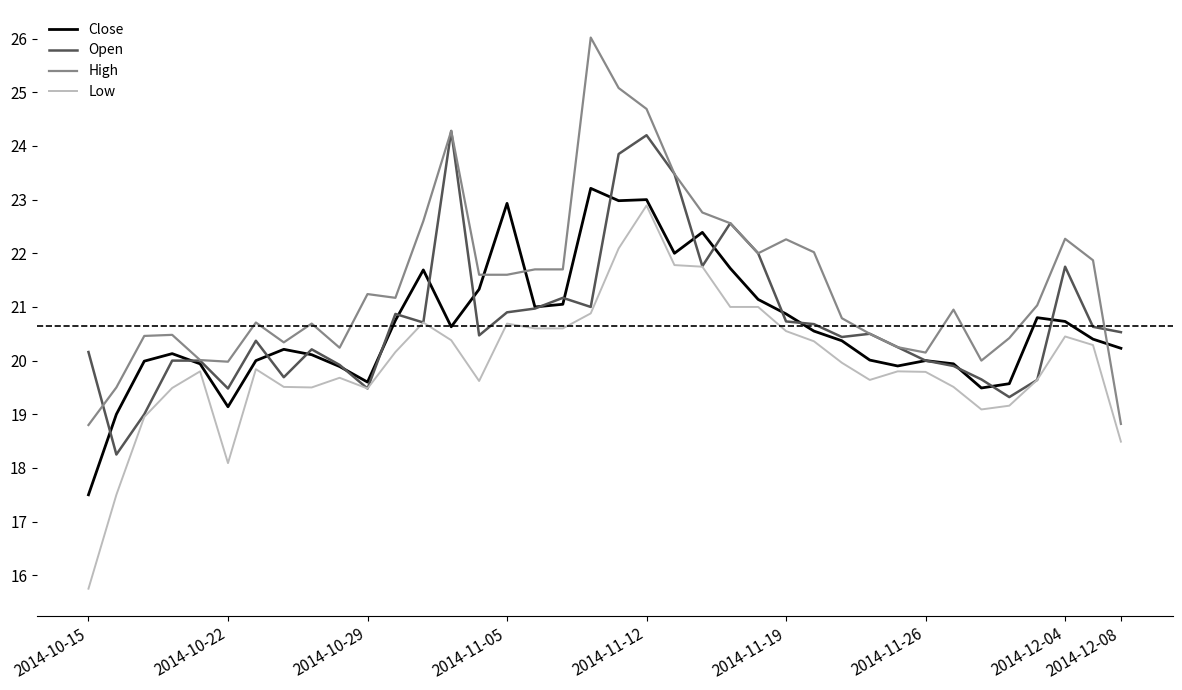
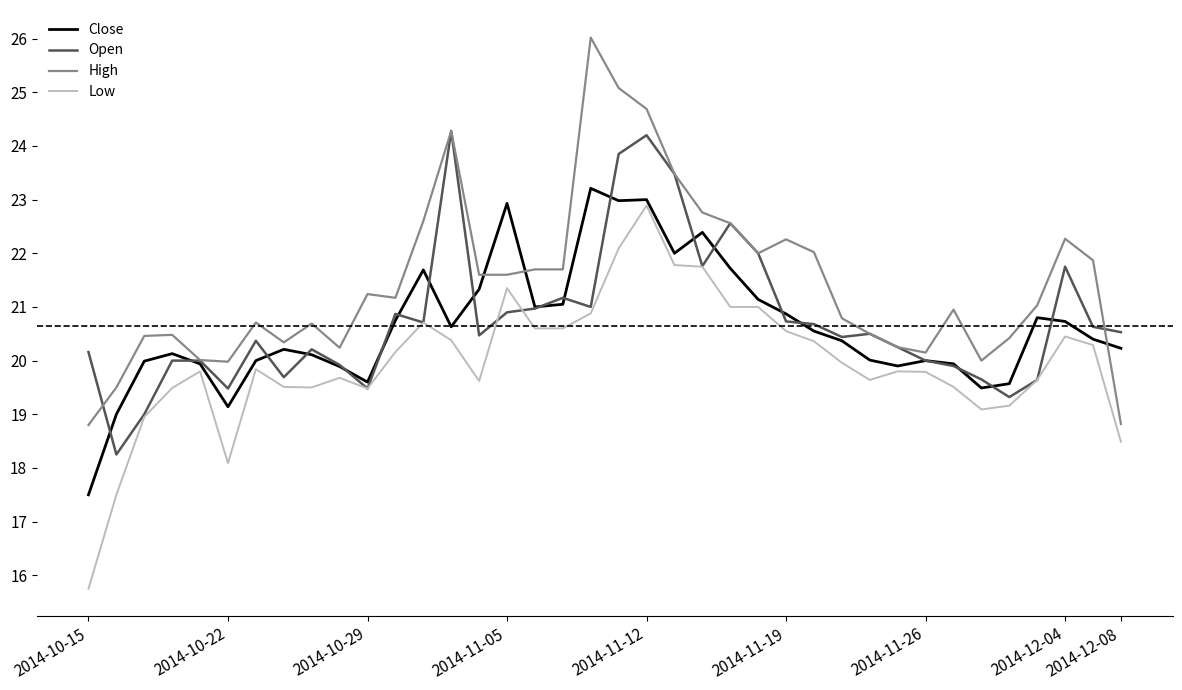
  {
    "Close": {
      "2014-10-15": 17.5,
      "2014-10-22": 19.1,
      "2014-10-29": 19.6,
      "2014-11-05": 22.9,
      "2014-11-12": 23.0,
      "2014-11-19": 20.9,
      "2014-12-04": 20.7,
      "2014-12-08": 20.2
    },
    "Open": {
      "2014-10-15": 20.2,
      "2014-10-22": 19.5,
      "2014-11-05": 20.9,
      "2014-11-12": 24.2,
      "2014-11-19": 20.7,
      "2014-12-04": 21.8,
      "2014-12-08": 20.5
    },
    "High": {
      "2014-10-15": 18.8,
      "2014-10-22": 20.0,
      "2014-10-29": 21.2,
      "2014-11-05": 21.6,
      "2014-11-12": 24.7,
      "2014-11-19": 22.3,
      "2014-11-26": 20.2,
      "2014-12-04": 22.3,
      "2014-12-08": 18.8
    },
    "Low": {
      "2014-10-15": 15.8,
      "2014-10-22": 18.1,
-     "2014-11-05": 20.7,
+     "2014-11-05": 21.4,
      "2014-11-12": 22.9,
      "2014-11-19": 20.6,
      "2014-11-26": 19.8,
      "2014-12-04": 20.5,
      "2014-12-08": 18.5
    }
  }
